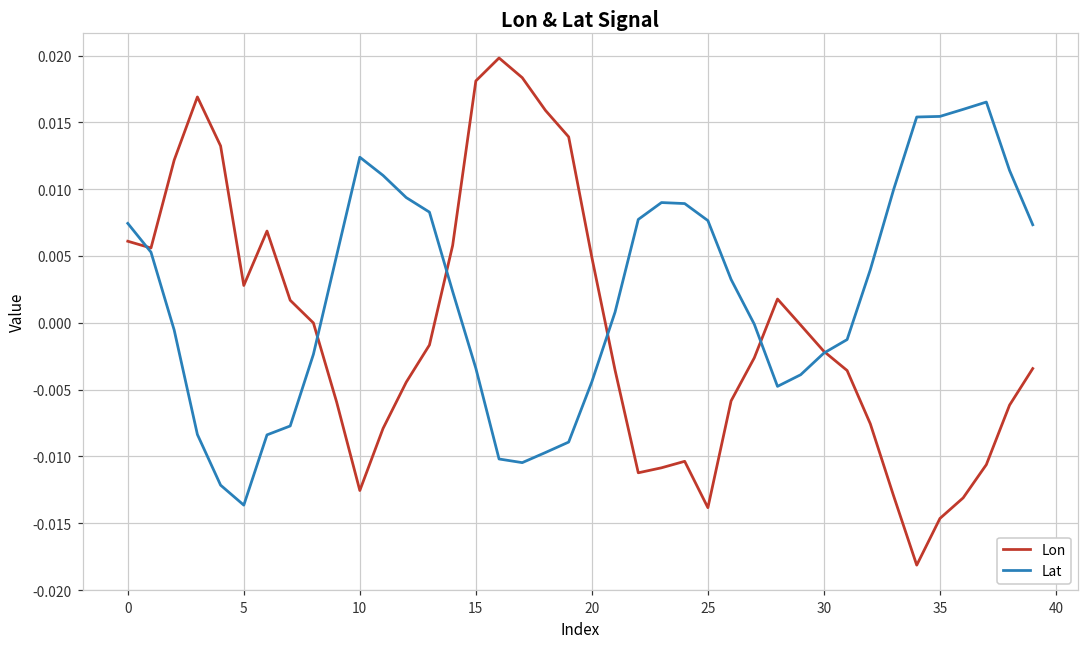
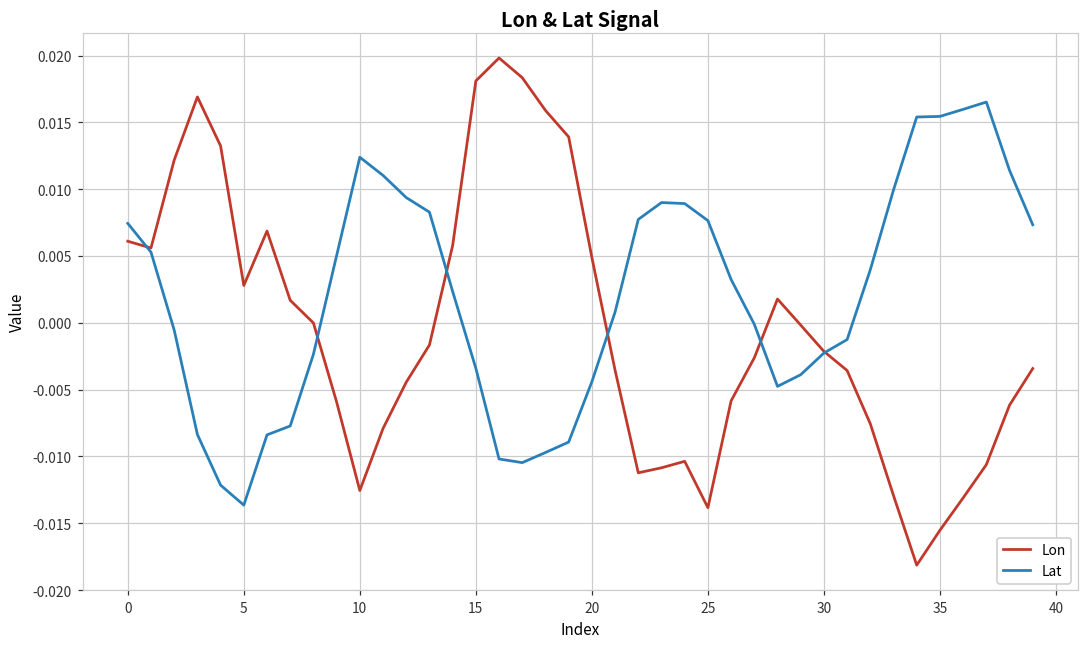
  {
    "Lon": {
      "0": 0.0061,
      "5": 0.0028,
      "10": -0.0125,
      "15": 0.0181,
      "20": 0.0049,
      "25": -0.0138,
-     "35": -0.0146
+     "35": -0.0155
    },
    "Lat": {
      "0": 0.0074,
      "5": -0.0136,
      "10": 0.0124,
      "15": -0.0034,
      "20": -0.0044,
      "25": 0.0076,
      "35": 0.0154
    }
  }
